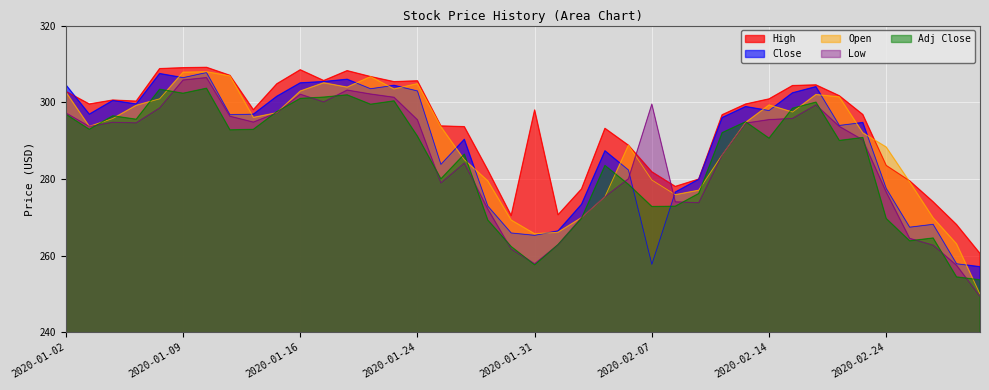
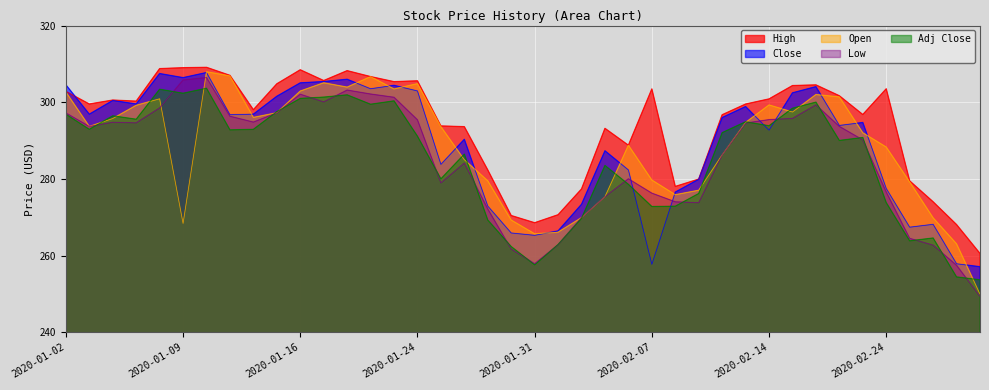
  {
    "High": {
      "2020-01-09": 309,
      "2020-01-16": 308,
      "2020-01-24": 306,
-     "2020-01-31": 298,
-     "2020-02-07": 282,
+     "2020-01-31": 269,
+     "2020-02-07": 303,
      "2020-02-14": 301,
-     "2020-02-24": 284
+     "2020-02-24": 304
    },
    "Close": {
      "2020-01-02": 305,
      "2020-01-16": 305,
      "2020-01-24": 303,
      "2020-02-07": 258,
-     "2020-02-14": 298,
+     "2020-02-14": 293,
      "2020-02-24": 278
    },
    "Open": {
-     "2020-01-09": 308,
+     "2020-01-09": 268,
      "2020-01-16": 303,
      "2020-01-24": 305,
      "2020-02-07": 280,
      "2020-02-14": 299,
      "2020-02-24": 288
    },
    "Low": {
      "2020-01-16": 302,
      "2020-01-24": 295,
-     "2020-02-07": 300,
+     "2020-02-07": 276,
      "2020-02-14": 295,
      "2020-02-24": 277
    },
    "Adj Close": {
      "2020-01-09": 302,
      "2020-01-16": 301,
      "2020-01-24": 291,
      "2020-02-07": 273,
-     "2020-02-14": 291,
-     "2020-02-24": 270
+     "2020-02-14": 294,
+     "2020-02-24": 274
    }
  }
